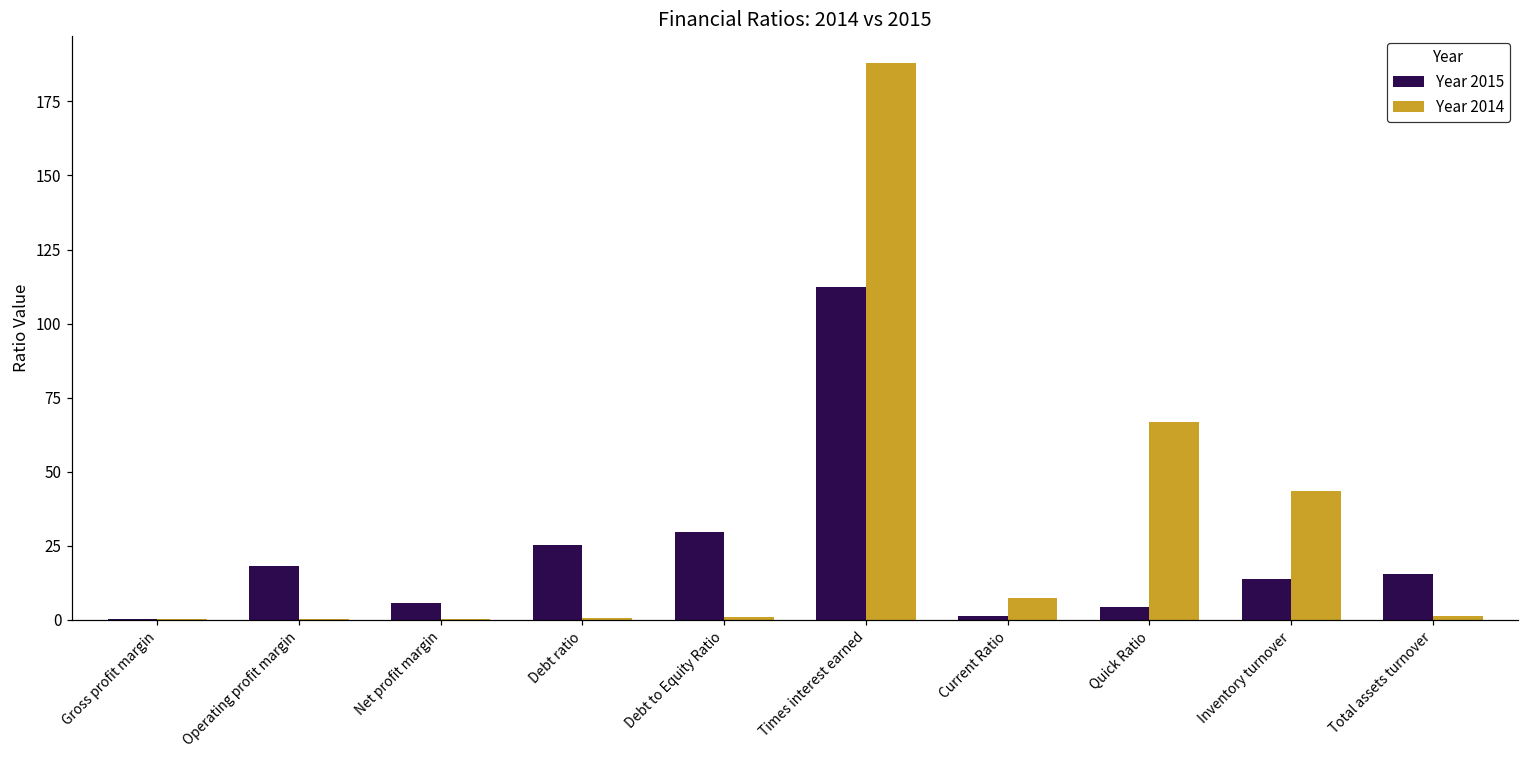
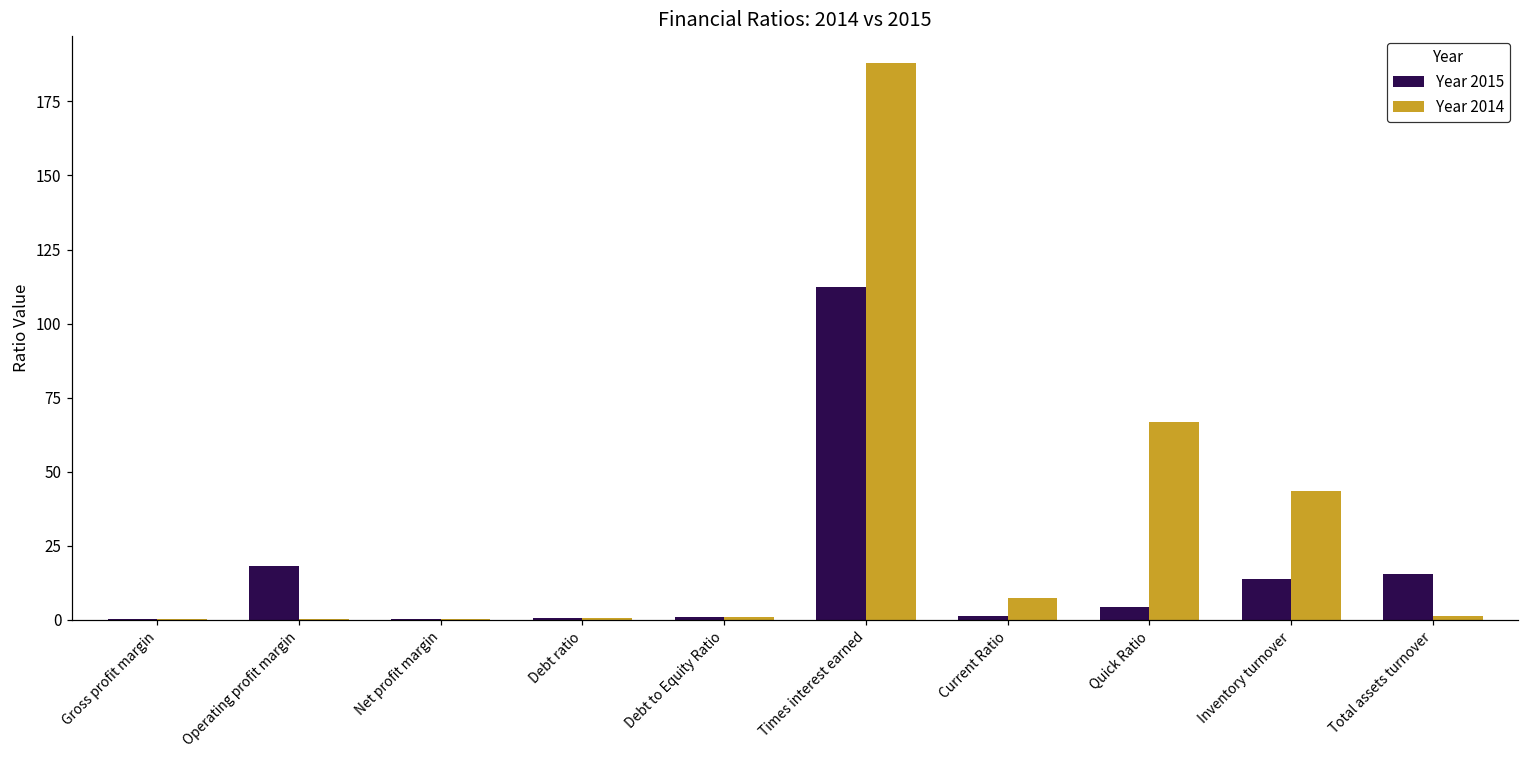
  {
    "Year 2015": {
      "Operating profit margin": 18,
-     "Net profit margin": 6,
-     "Debt ratio": 25,
-     "Debt to Equity Ratio": 30,
+     "Net profit margin": 0,
+     "Debt ratio": 1,
+     "Debt to Equity Ratio": 1,
      "Times interest earned": 112,
      "Current Ratio": 1,
      "Quick Ratio": 4,
      "Inventory turnover": 14,
      "Total assets turnover": 15
    },
    "Year 2014": {
      "Debt to Equity Ratio": 1,
      "Times interest earned": 188,
      "Current Ratio": 7,
      "Quick Ratio": 67,
      "Inventory turnover": 44,
      "Total assets turnover": 1
    }
  }
